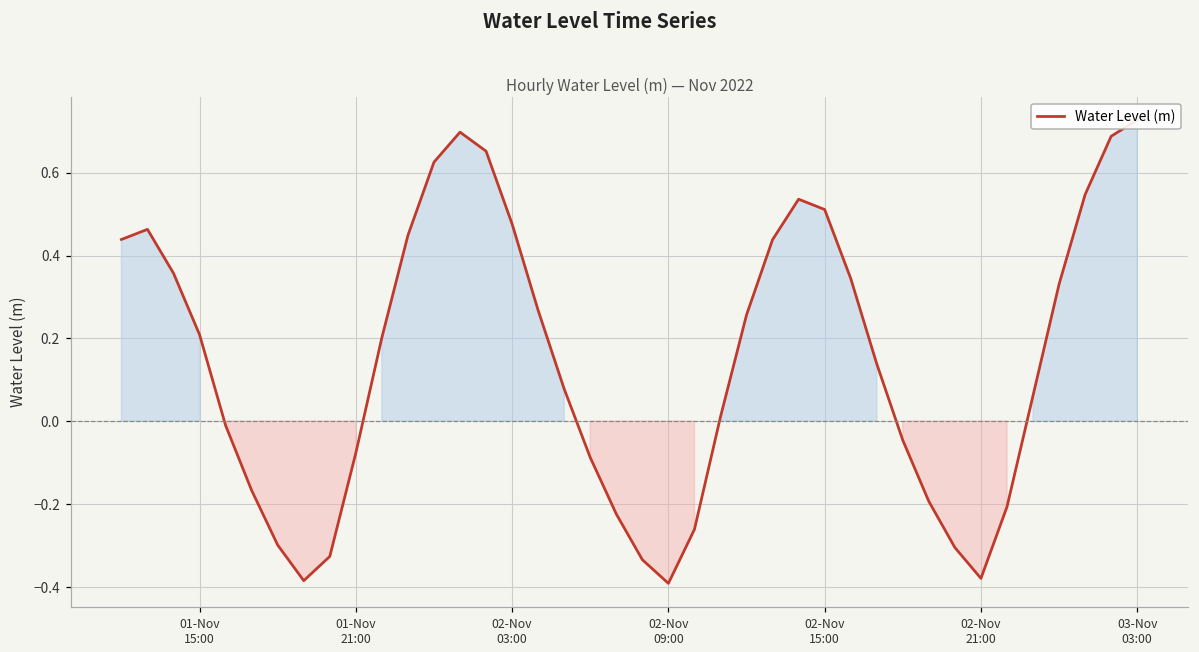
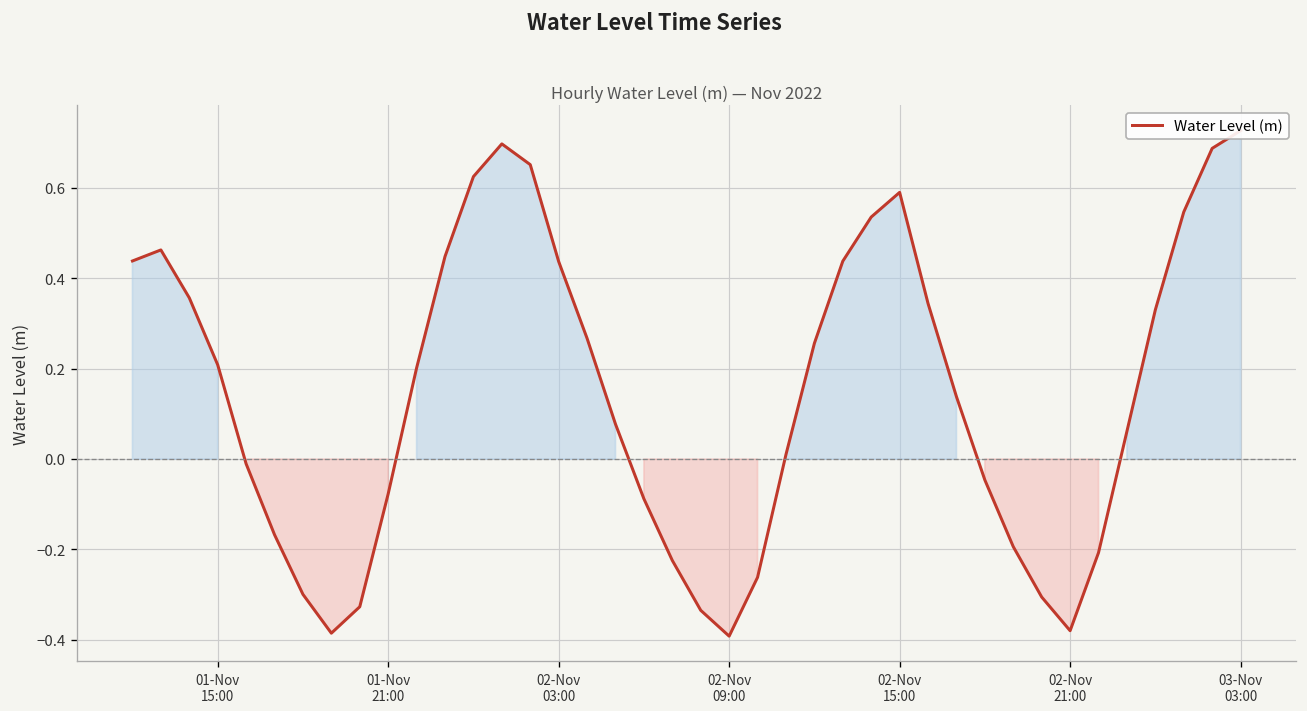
  {
    "01-Nov 15:00": 0.21,
    "01-Nov 21:00": -0.08,
-   "02-Nov 03:00": 0.48,
+   "02-Nov 03:00": 0.44,
    "02-Nov 09:00": -0.39,
-   "02-Nov 15:00": 0.51,
+   "02-Nov 15:00": 0.59,
    "02-Nov 21:00": -0.38
  }
